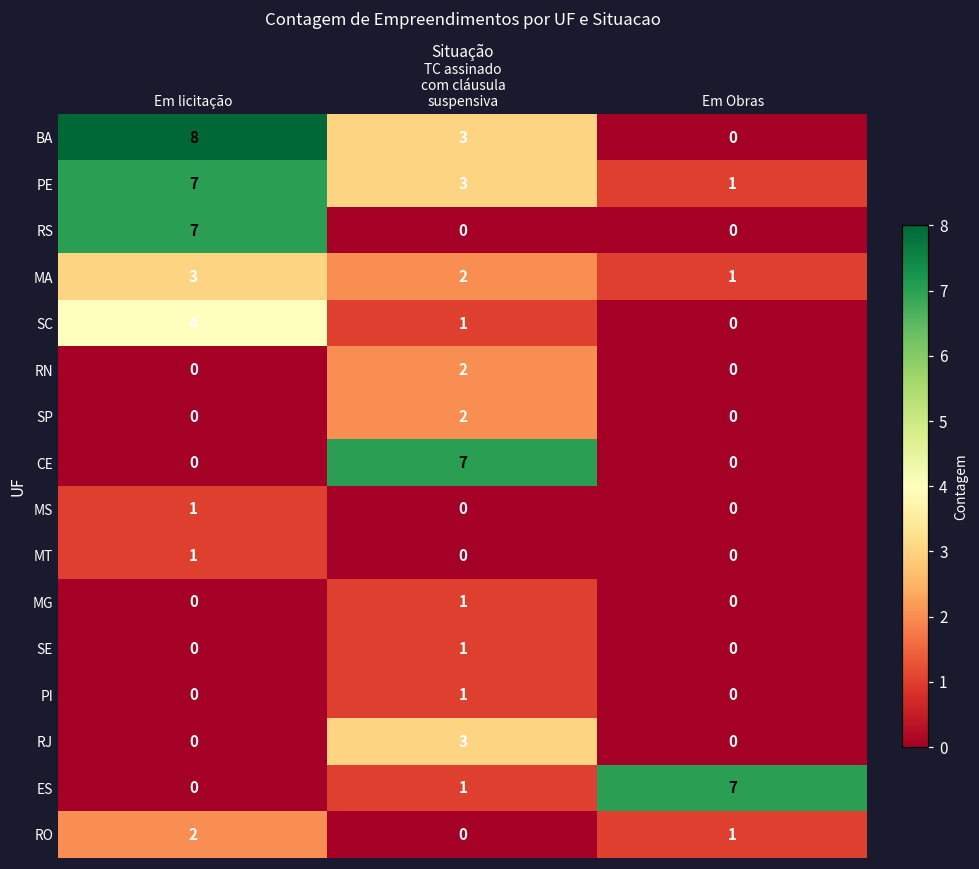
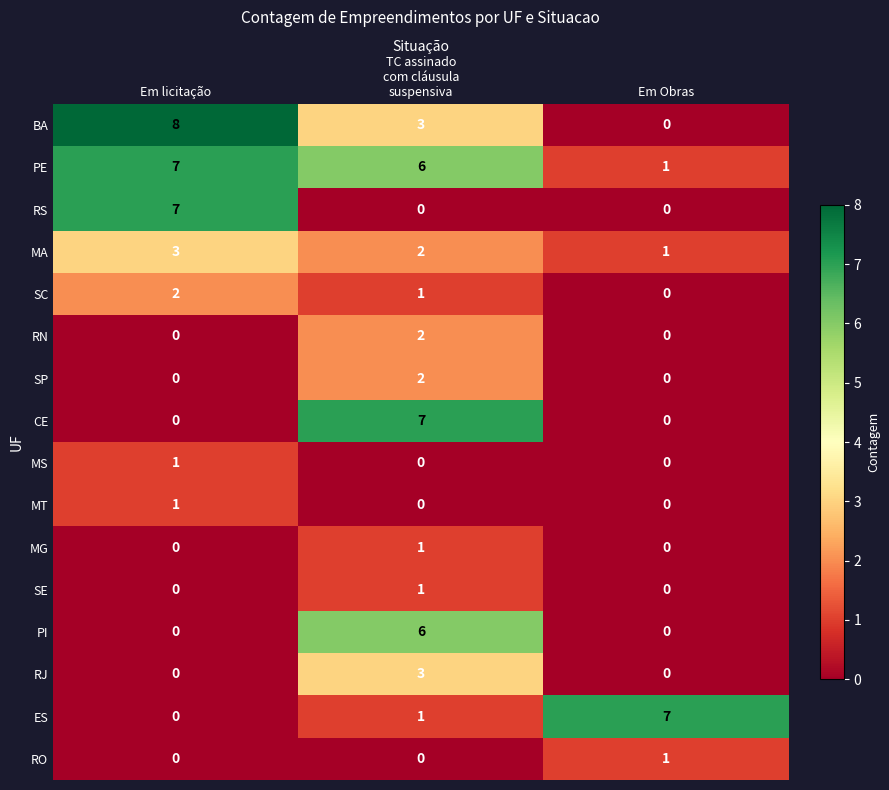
  {
    "BA": {
      "Em licitação": 8,
      "TC assinado com cláusula suspensiva": 3,
      "Em Obras": 0
    },
    "PE": {
      "Em licitação": 7,
-     "TC assinado com cláusula suspensiva": 3,
+     "TC assinado com cláusula suspensiva": 6,
      "Em Obras": 1
    },
    "RS": {
      "Em licitação": 7,
      "TC assinado com cláusula suspensiva": 0,
      "Em Obras": 0
    },
    "MA": {
      "Em licitação": 3,
      "TC assinado com cláusula suspensiva": 2,
      "Em Obras": 1
    },
    "SC": {
-     "Em licitação": 4,
+     "Em licitação": 2,
      "TC assinado com cláusula suspensiva": 1,
      "Em Obras": 0
    },
    "RN": {
      "Em licitação": 0,
      "TC assinado com cláusula suspensiva": 2,
      "Em Obras": 0
    },
    "SP": {
      "Em licitação": 0,
      "TC assinado com cláusula suspensiva": 2,
      "Em Obras": 0
    },
    "CE": {
      "Em licitação": 0,
      "TC assinado com cláusula suspensiva": 7,
      "Em Obras": 0
    },
    "MS": {
      "Em licitação": 1,
      "TC assinado com cláusula suspensiva": 0,
      "Em Obras": 0
    },
    "MT": {
      "Em licitação": 1,
      "TC assinado com cláusula suspensiva": 0,
      "Em Obras": 0
    },
    "MG": {
      "Em licitação": 0,
      "TC assinado com cláusula suspensiva": 1,
      "Em Obras": 0
    },
    "SE": {
      "Em licitação": 0,
      "TC assinado com cláusula suspensiva": 1,
      "Em Obras": 0
    },
    "PI": {
      "Em licitação": 0,
-     "TC assinado com cláusula suspensiva": 1,
+     "TC assinado com cláusula suspensiva": 6,
      "Em Obras": 0
    },
    "RJ": {
      "Em licitação": 0,
      "TC assinado com cláusula suspensiva": 3,
      "Em Obras": 0
    },
    "ES": {
      "Em licitação": 0,
      "TC assinado com cláusula suspensiva": 1,
      "Em Obras": 7
    },
    "RO": {
-     "Em licitação": 2,
+     "Em licitação": 0,
      "TC assinado com cláusula suspensiva": 0,
      "Em Obras": 1
    }
  }
